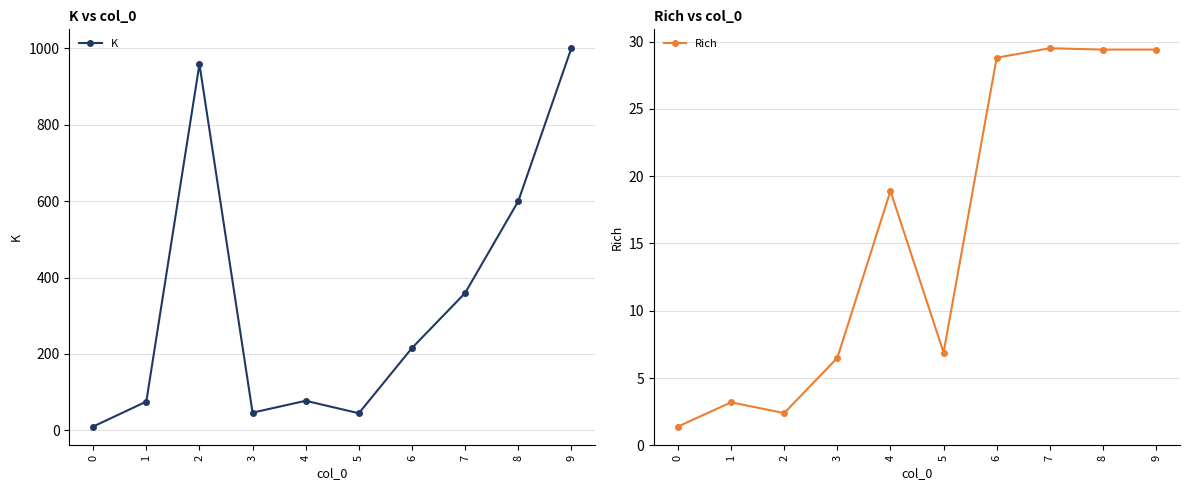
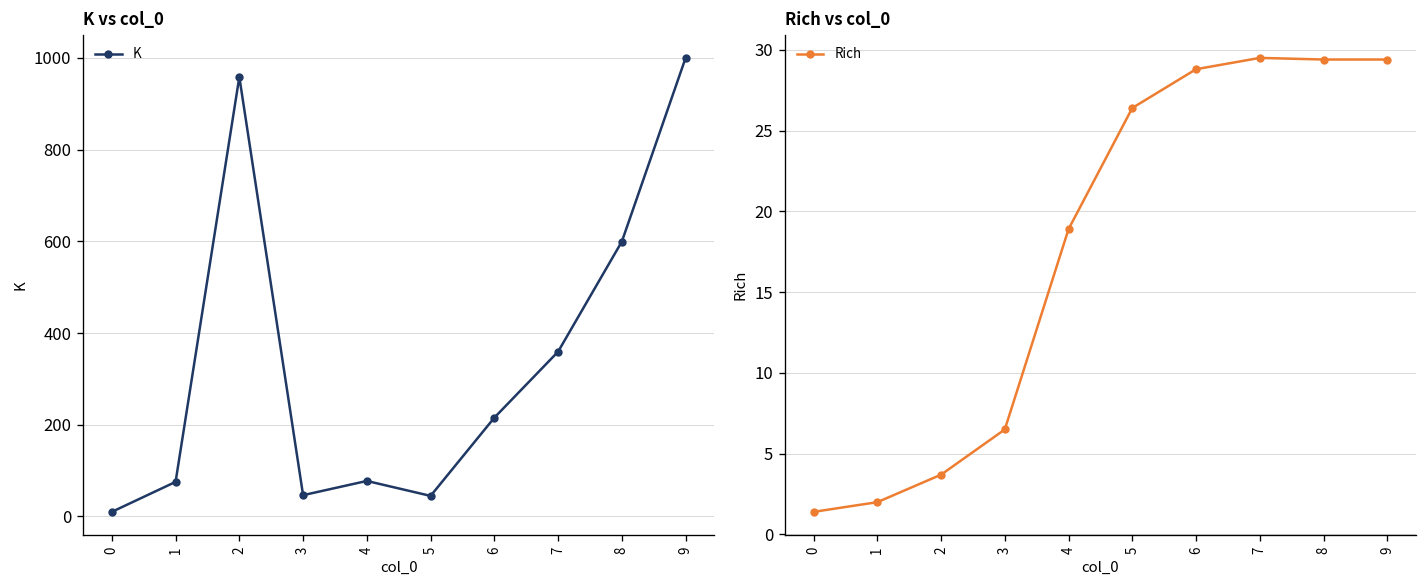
  {
    "K vs col_0": {
      "0": 10,
      "1": 80,
      "2": 960,
      "3": 50,
      "4": 80,
      "5": 40,
      "6": 220,
      "7": 360,
      "8": 600,
      "9": 1000
    },
    "Rich vs col_0": {
      "0": 1.4,
-     "1": 3.2,
-     "2": 2.4,
+     "1": 2.0,
+     "2": 3.7,
      "3": 6.5,
      "4": 18.9,
-     "5": 6.9,
+     "5": 26.4,
      "6": 28.8,
      "7": 29.5,
      "8": 29.4,
      "9": 29.4
    }
  }
